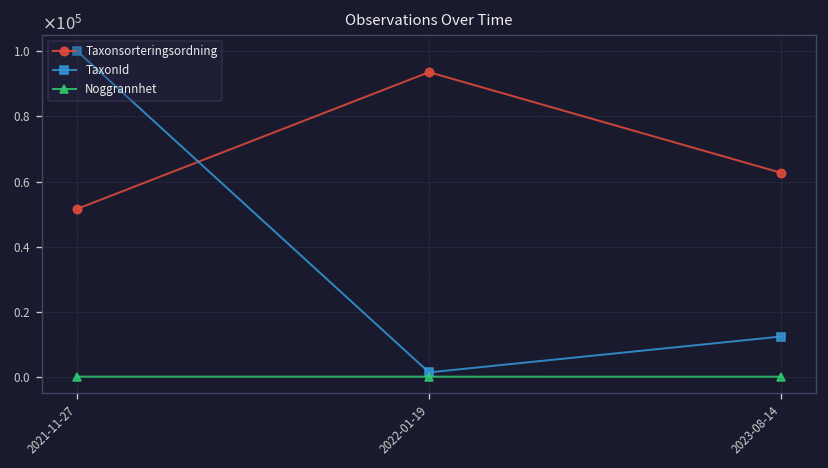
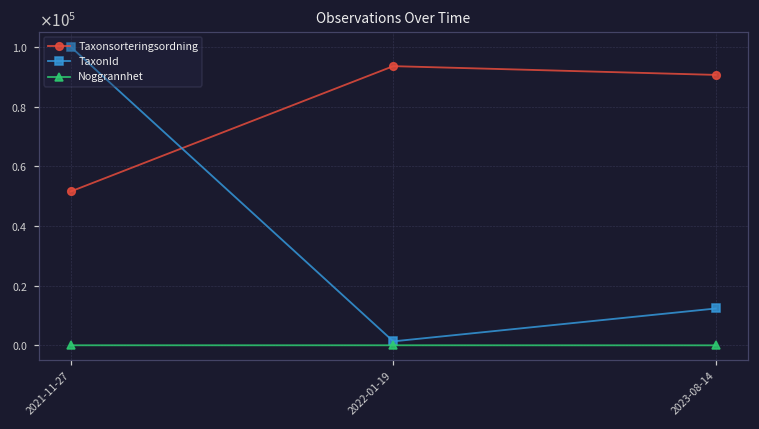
  {
    "Taxonsorteringsordning": {
      "2021-11-27": 52000,
      "2022-01-19": 94000,
-     "2023-08-14": 63000
+     "2023-08-14": 91000
    },
    "TaxonId": {
      "2022-01-19": 1000,
      "2023-08-14": 12000
    },
    "Noggrannhet": {
      "2021-11-27": 0,
      "2022-01-19": 0,
      "2023-08-14": 0
    }
  }
